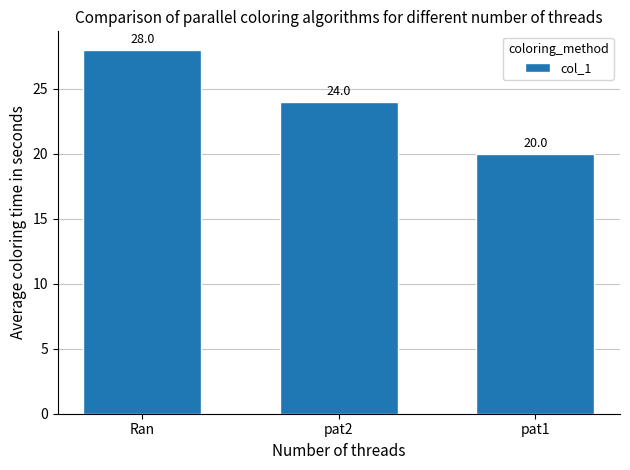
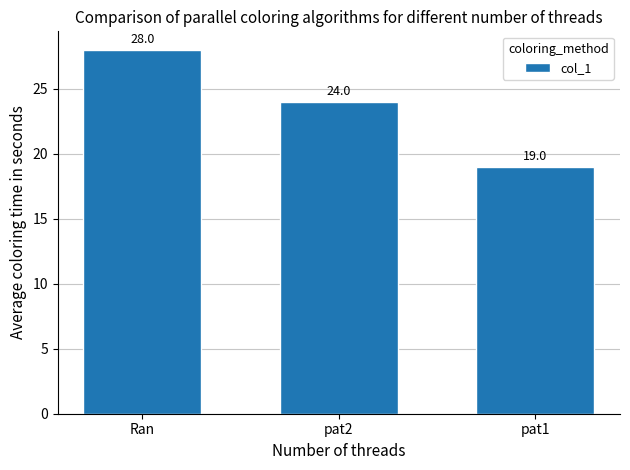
  {
    "Ran": 28.0,
    "pat2": 24.0,
-   "pat1": 20.0
+   "pat1": 19.0
  }
